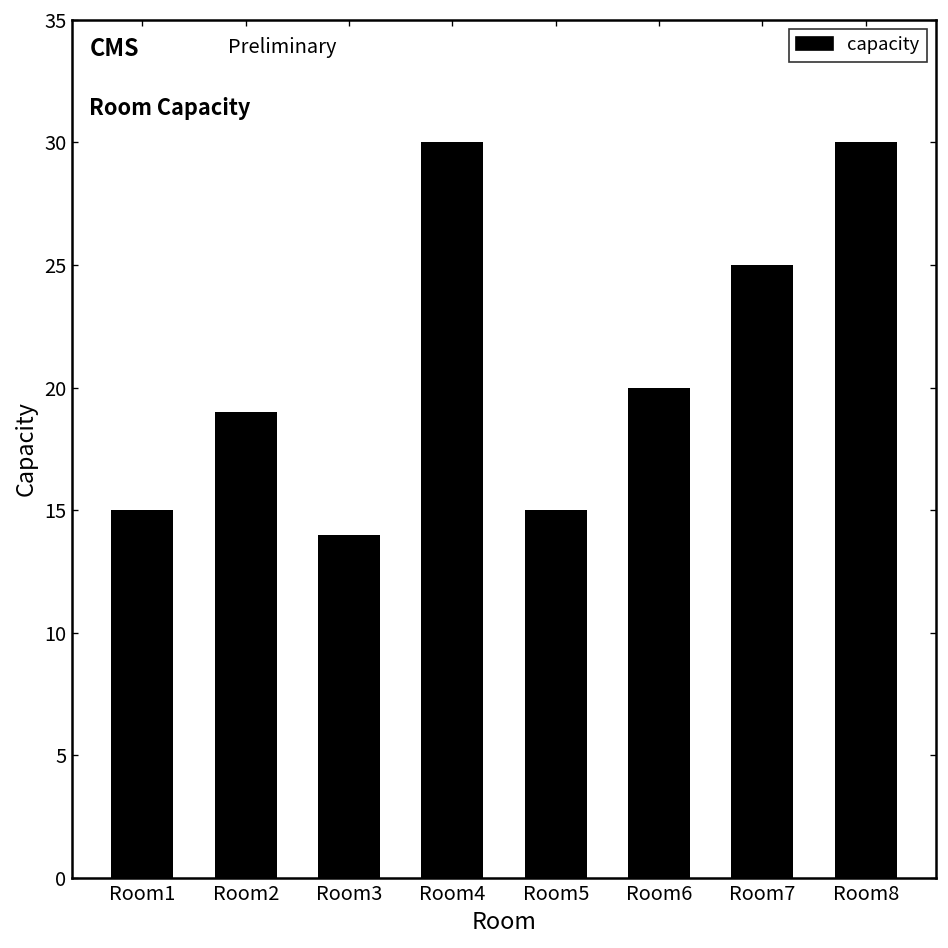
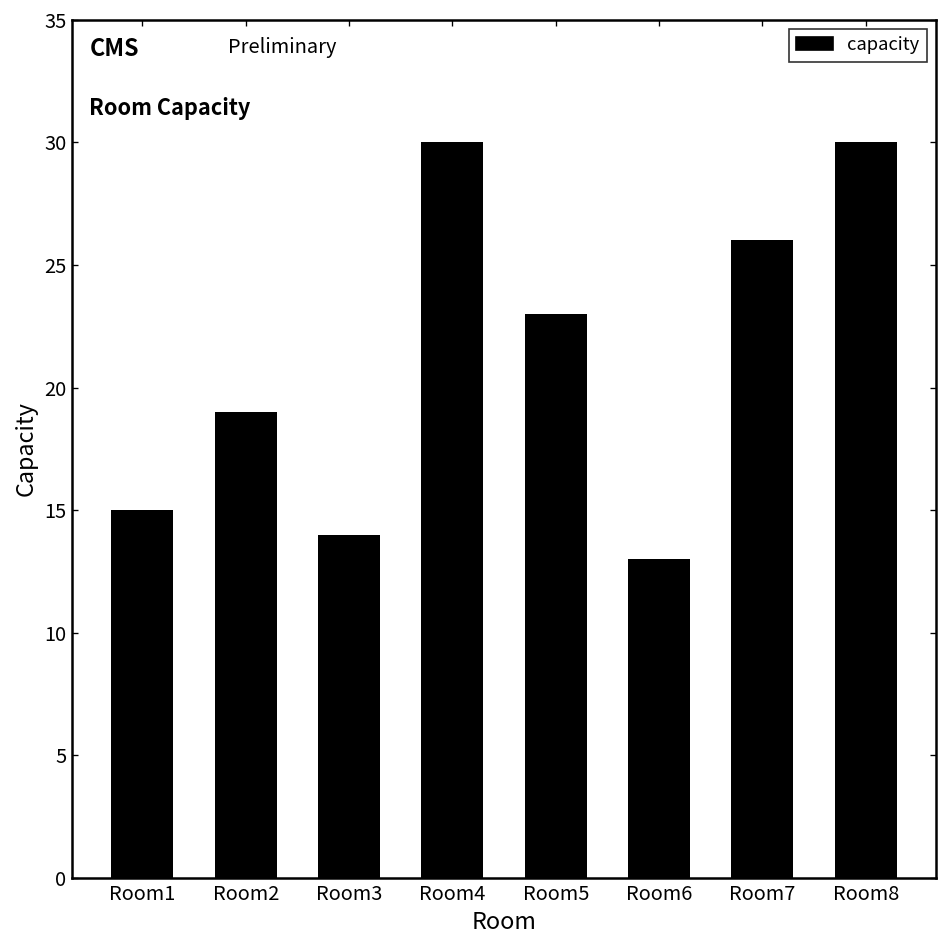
  {
    "Room1": 15,
    "Room2": 19,
    "Room3": 14,
    "Room4": 30,
-   "Room5": 15,
-   "Room6": 20,
-   "Room7": 25,
+   "Room5": 23,
+   "Room6": 13,
+   "Room7": 26,
    "Room8": 30
  }
